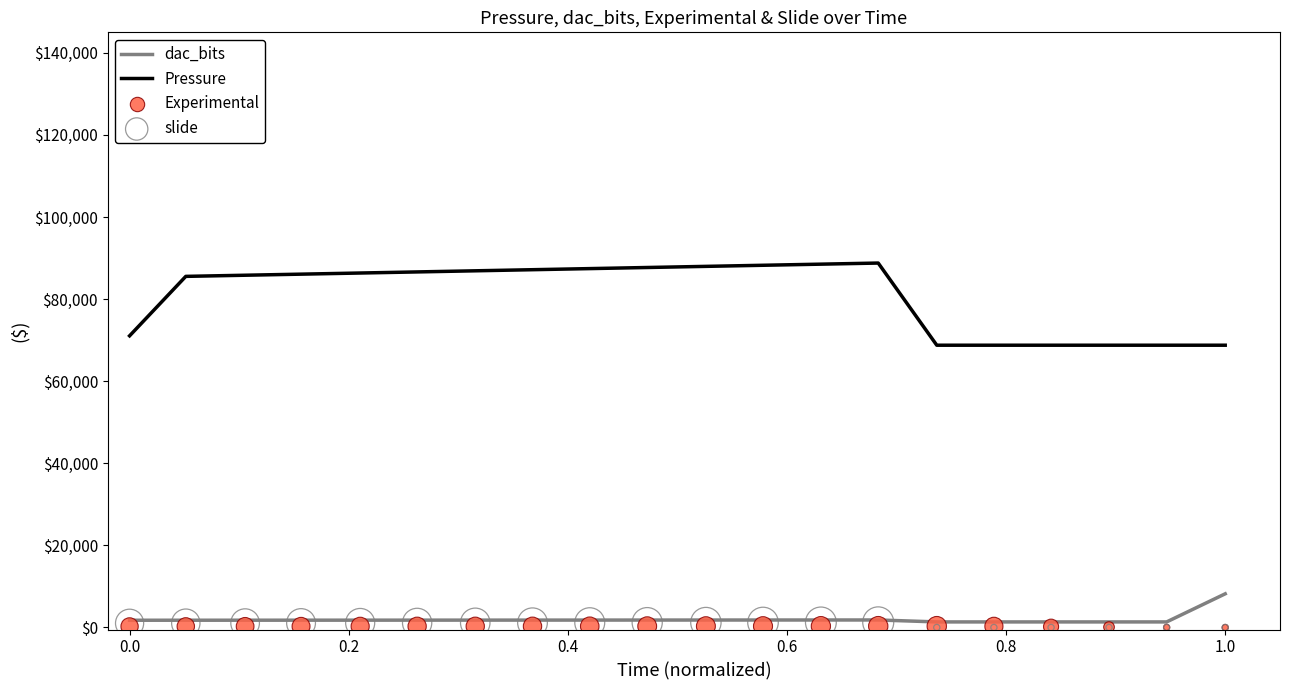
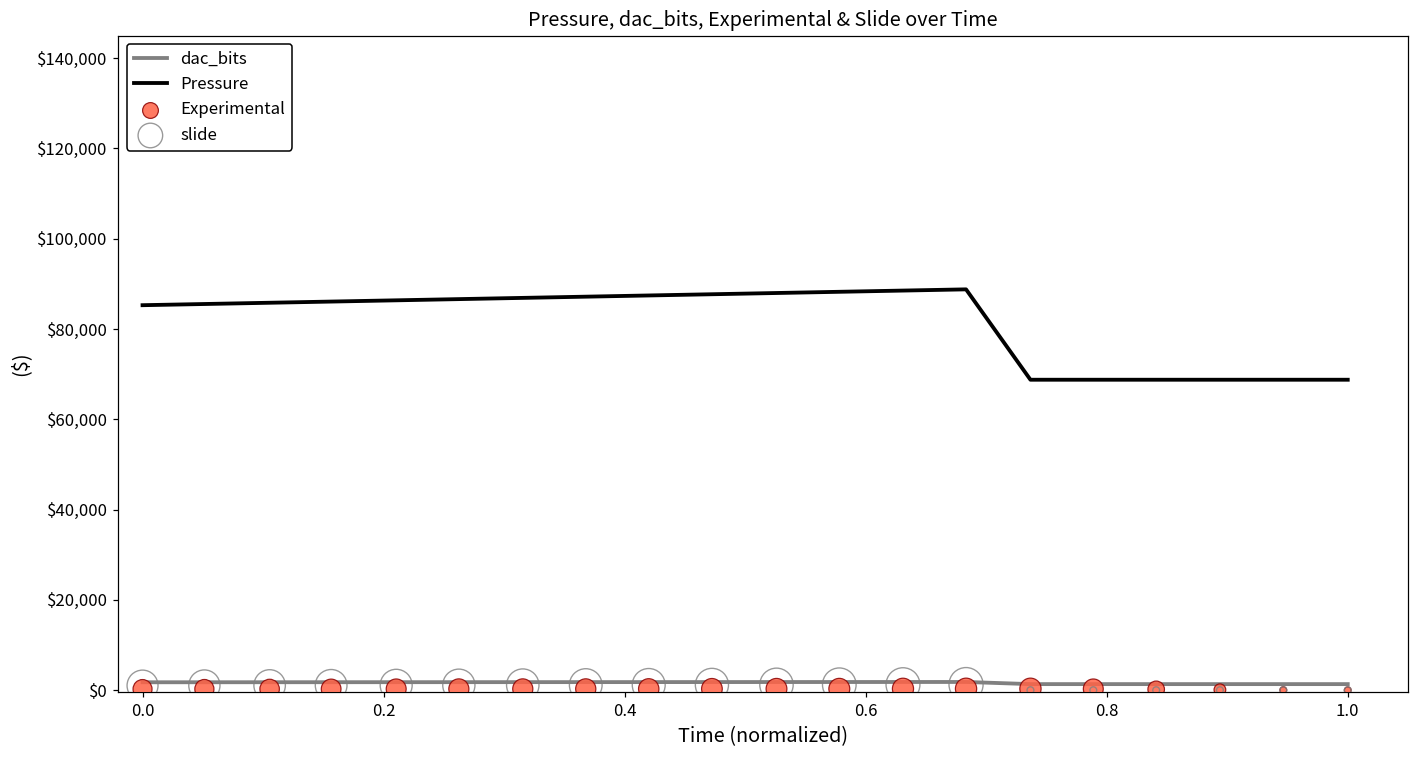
  {
    "dac_bits": {
      "0.0": "$2,000",
-     "1.0": "$8,000"
+     "1.0": "$1,000"
    },
    "Pressure": {
-     "0.0": "$71,000",
+     "0.0": "$85,000",
      "1.0": "$69,000"
    }
  }
